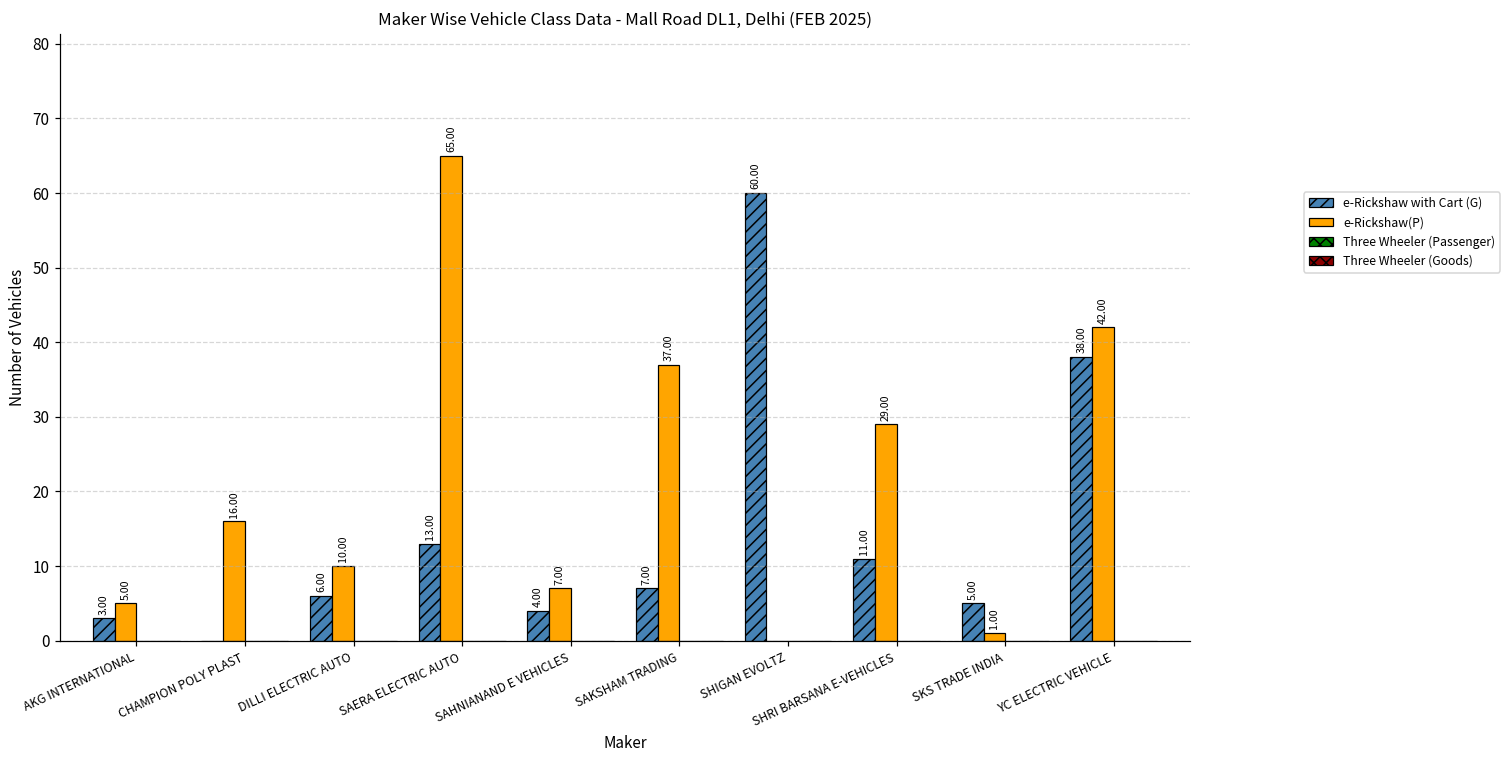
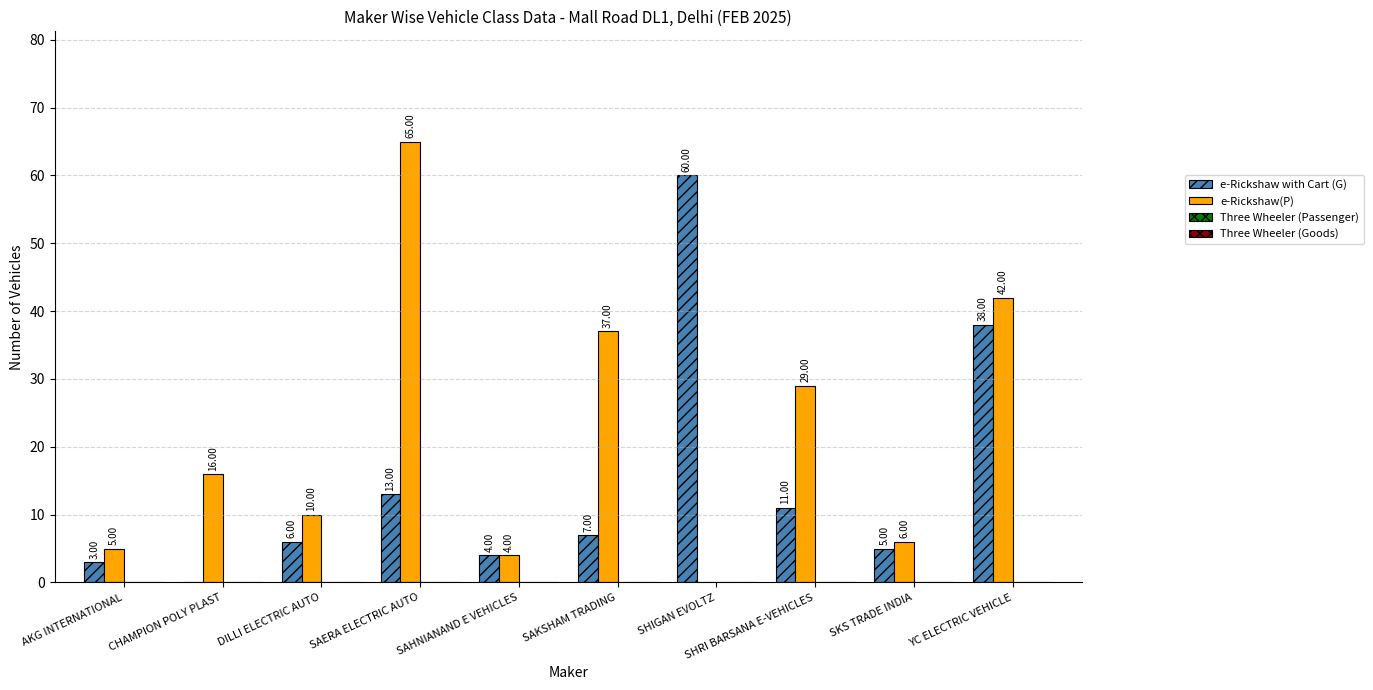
  {
    "e-Rickshaw with Cart (G)": {
      "AKG INTERNATIONAL": 3.00,
      "DILLI ELECTRIC AUTO": 6.00,
      "SAERA ELECTRIC AUTO": 13.00,
      "SAHNIANAND E VEHICLES": 4.00,
      "SAKSHAM TRADING": 7.00,
      "SHIGAN EVOLTZ": 60.00,
      "SHRI BARSANA E-VEHICLES": 11.00,
      "SKS TRADE INDIA": 5.00,
      "YC ELECTRIC VEHICLE": 38.00
    },
    "e-Rickshaw(P)": {
      "AKG INTERNATIONAL": 5.00,
      "CHAMPION POLY PLAST": 16.00,
      "DILLI ELECTRIC AUTO": 10.00,
      "SAERA ELECTRIC AUTO": 65.00,
-     "SAHNIANAND E VEHICLES": 7.00,
+     "SAHNIANAND E VEHICLES": 4.00,
      "SAKSHAM TRADING": 37.00,
      "SHRI BARSANA E-VEHICLES": 29.00,
-     "SKS TRADE INDIA": 1.00,
+     "SKS TRADE INDIA": 6.00,
      "YC ELECTRIC VEHICLE": 42.00
    },
    "Three Wheeler (Passenger)": {
      "AKG INTERNATIONAL": 0,
      "CHAMPION POLY PLAST": 0,
      "DILLI ELECTRIC AUTO": 0,
      "SAERA ELECTRIC AUTO": 0,
      "SAHNIANAND E VEHICLES": 0,
      "SAKSHAM TRADING": 0,
      "SHIGAN EVOLTZ": 0,
      "SHRI BARSANA E-VEHICLES": 0,
      "SKS TRADE INDIA": 0,
      "YC ELECTRIC VEHICLE": 0
    },
    "Three Wheeler (Goods)": {
      "AKG INTERNATIONAL": 0,
      "CHAMPION POLY PLAST": 0,
      "DILLI ELECTRIC AUTO": 0,
      "SAERA ELECTRIC AUTO": 0,
      "SAHNIANAND E VEHICLES": 0,
      "SAKSHAM TRADING": 0,
      "SHIGAN EVOLTZ": 0,
      "SHRI BARSANA E-VEHICLES": 0,
      "SKS TRADE INDIA": 0,
      "YC ELECTRIC VEHICLE": 0
    }
  }
